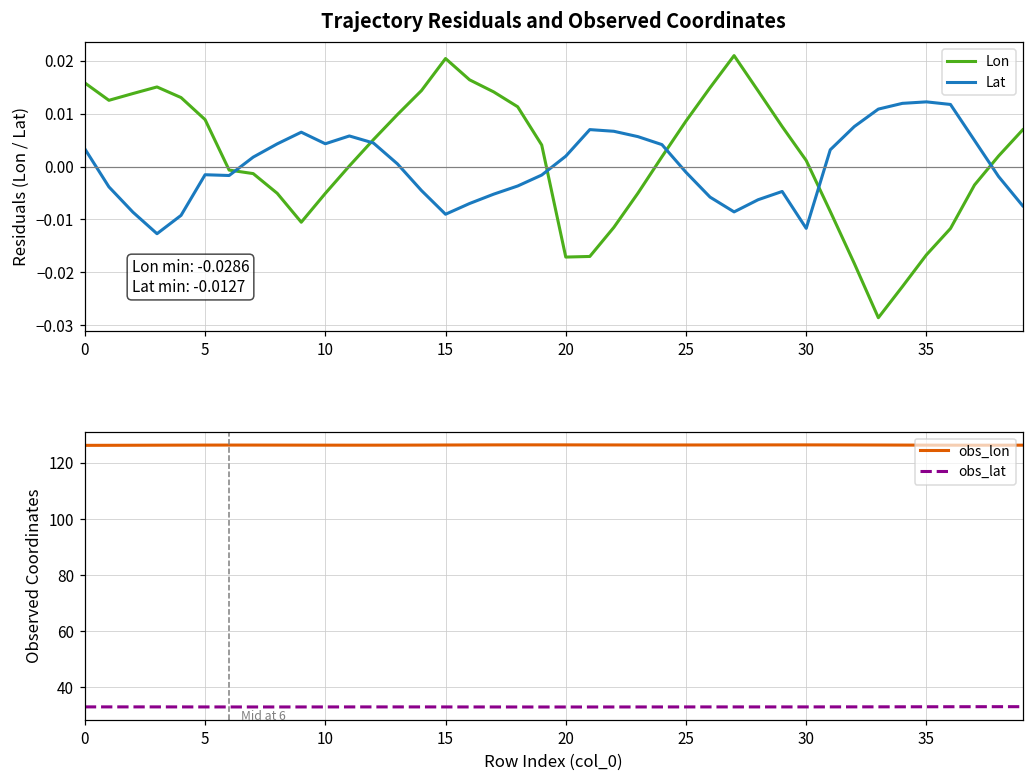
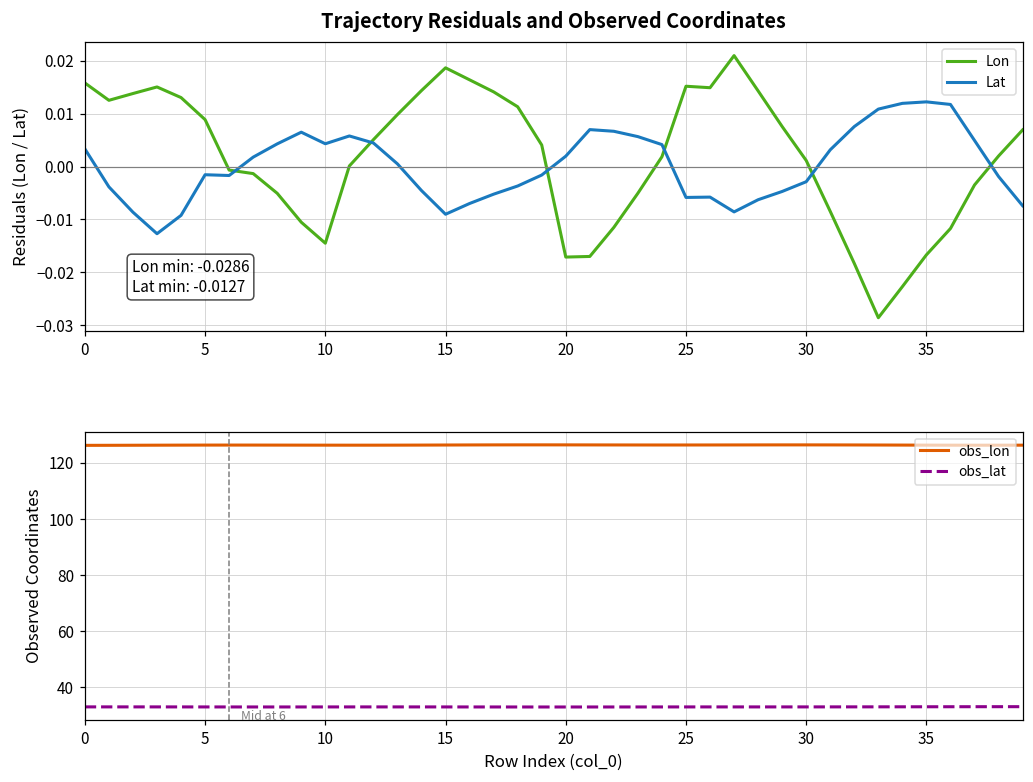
  {
    "Trajectory Residuals and Observed Coordinates": {
      "Lon": {
        "0": 0.016,
        "5": 0.009,
-       "10": -0.005,
-       "15": 0.020,
+       "10": -0.014,
+       "15": 0.019,
        "20": -0.017,
-       "25": 0.009,
+       "25": 0.015,
        "30": 0.001,
        "35": -0.017
      },
      "Lat": {
        "0": 0.003,
        "5": -0.002,
        "10": 0.004,
        "15": -0.009,
        "20": 0.002,
-       "25": -0.001,
-       "30": -0.012,
+       "25": -0.006,
+       "30": -0.003,
        "35": 0.012
      }
    }
  }
